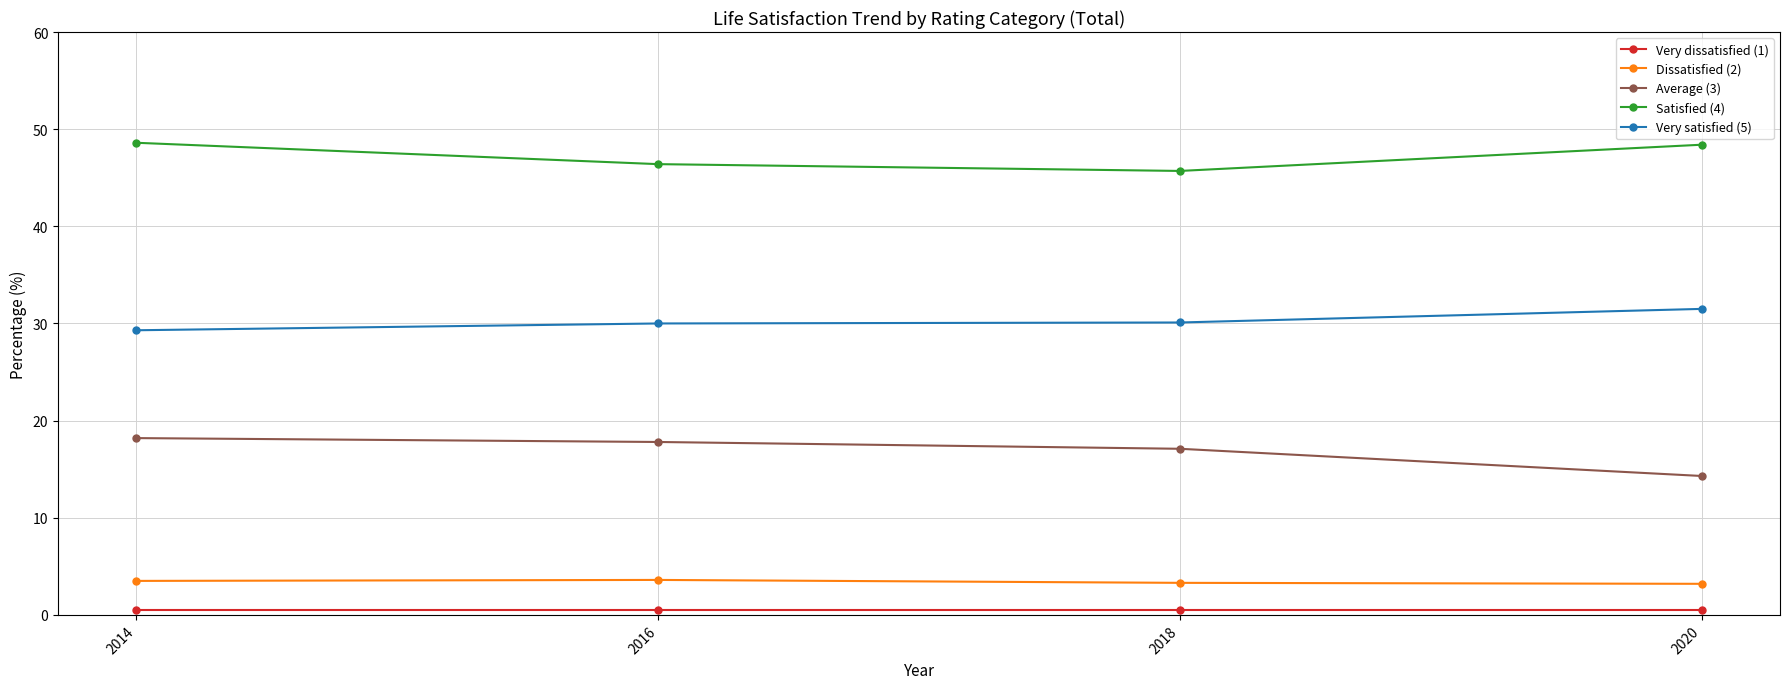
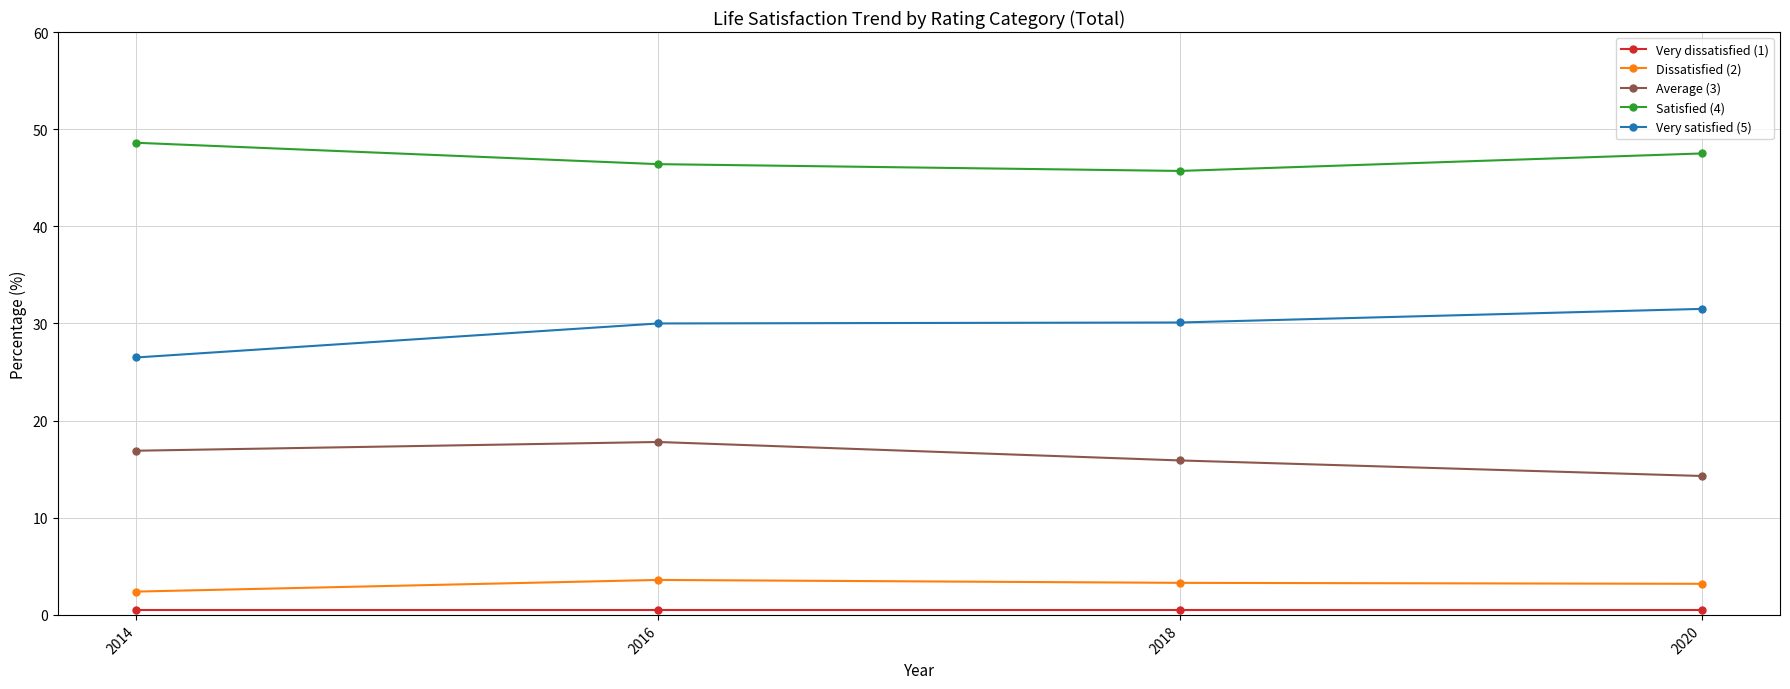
  {
    "Very dissatisfied (1)": {
      "2014": 1,
      "2016": 1,
      "2018": 1,
      "2020": 1
    },
    "Dissatisfied (2)": {
-     "2014": 4,
+     "2014": 2,
      "2016": 4,
      "2018": 3,
      "2020": 3
    },
    "Average (3)": {
-     "2014": 18,
+     "2014": 17,
      "2016": 18,
-     "2018": 17,
+     "2018": 16,
      "2020": 14
    },
    "Satisfied (4)": {
      "2014": 49,
      "2016": 46,
      "2018": 46,
-     "2020": 48.4
+     "2020": 47.5
    },
    "Very satisfied (5)": {
-     "2014": 29,
+     "2014": 27,
      "2016": 30,
      "2018": 30,
      "2020": 32
    }
  }
